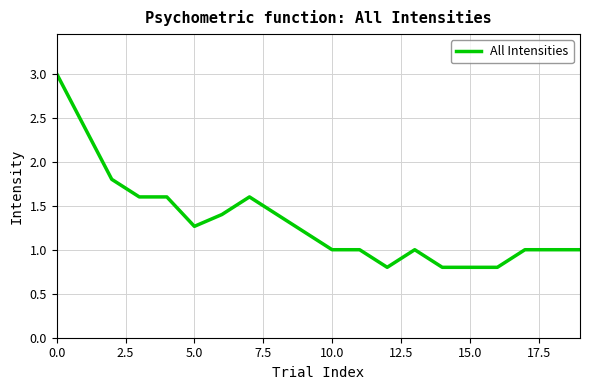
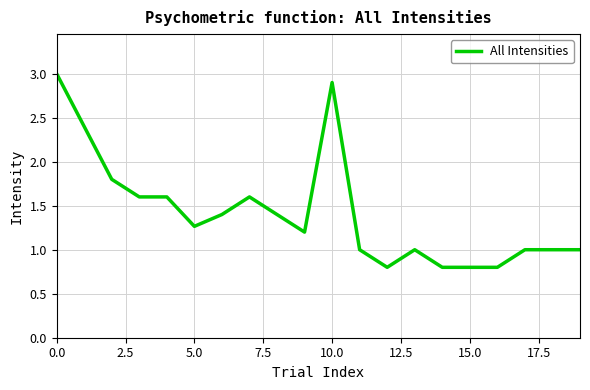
  {
    "0.0": 3.0,
    "5.0": 1.3,
-   "10.0": 1.0,
+   "10.0": 2.9,
    "15.0": 0.8
  }
